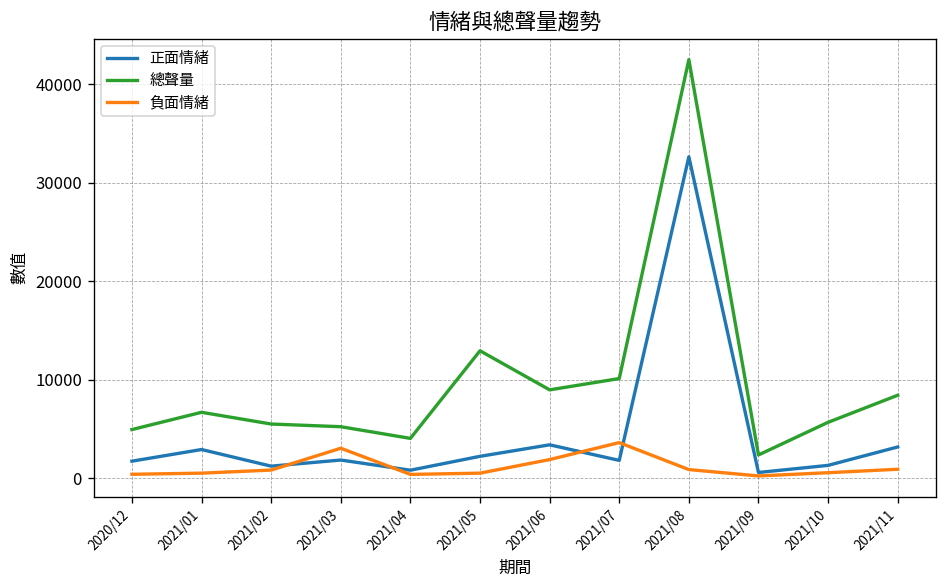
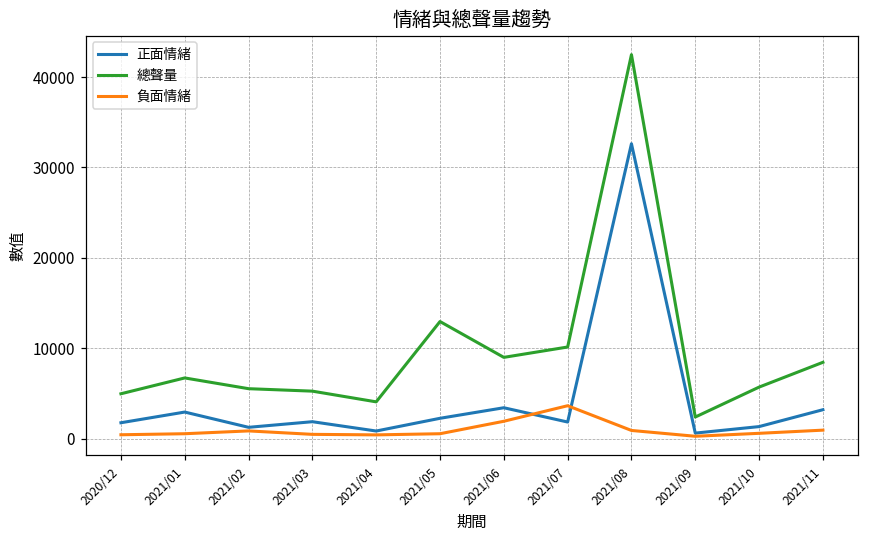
  {
    "正面情緒": {
      "2020/12": 2000,
      "2021/01": 3000,
      "2021/02": 1000,
      "2021/03": 2000,
      "2021/04": 1000,
      "2021/05": 2000,
      "2021/06": 3000,
      "2021/07": 2000,
      "2021/08": 33000,
      "2021/09": 1000,
      "2021/10": 1000,
      "2021/11": 3000
    },
    "總聲量": {
      "2020/12": 5000,
      "2021/01": 7000,
      "2021/02": 6000,
      "2021/03": 5000,
      "2021/04": 4000,
      "2021/05": 13000,
      "2021/06": 9000,
      "2021/07": 10000,
      "2021/08": 42000,
      "2021/09": 2000,
      "2021/10": 6000,
      "2021/11": 8000
    },
    "負面情緒": {
      "2020/12": 0,
      "2021/01": 1000,
      "2021/02": 1000,
-     "2021/03": 3000,
+     "2021/03": 0,
      "2021/04": 0,
      "2021/05": 1000,
      "2021/06": 2000,
      "2021/07": 4000,
      "2021/08": 1000,
      "2021/09": 0,
      "2021/10": 1000,
      "2021/11": 1000
    }
  }
